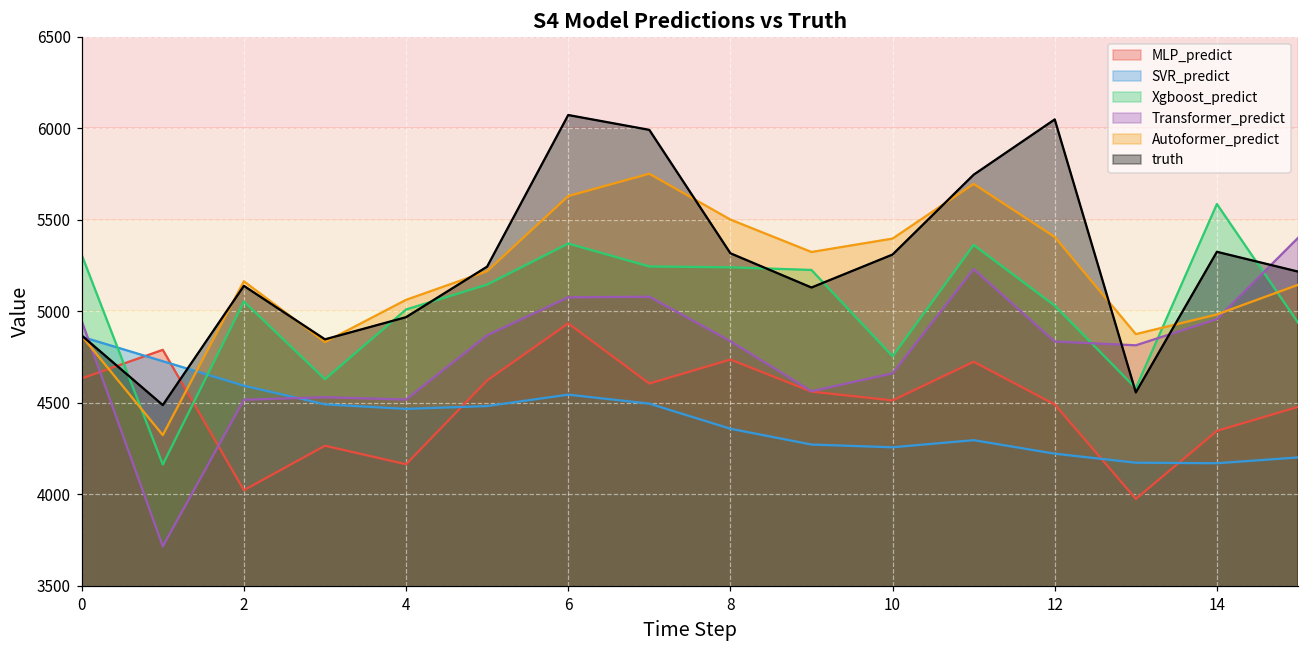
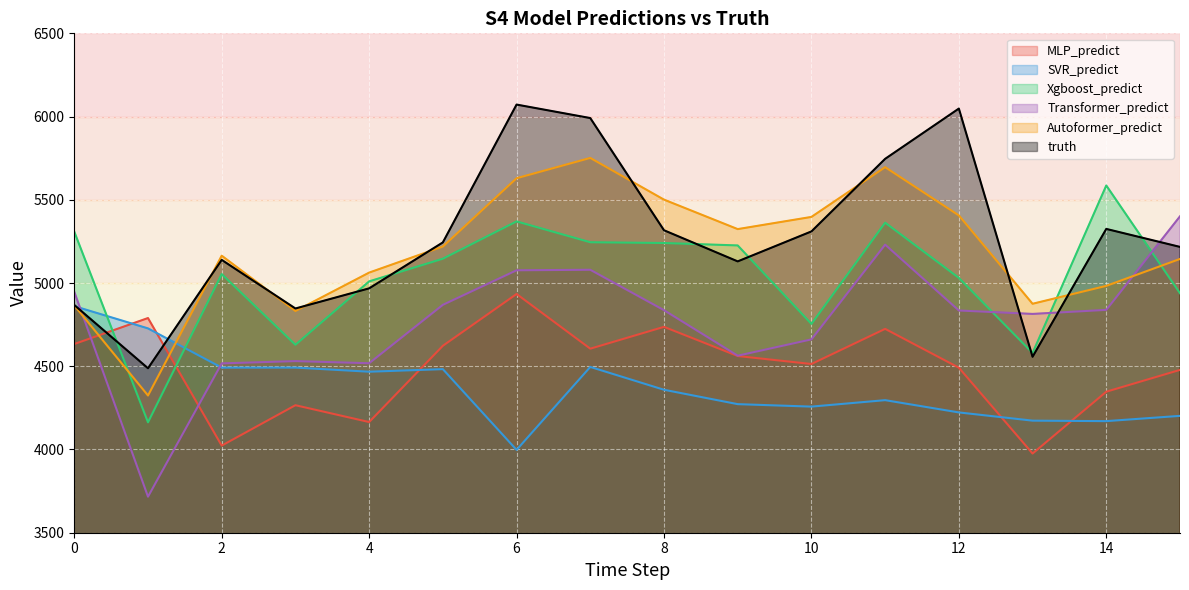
  {
    "SVR_predict": {
-     "2": 4590,
+     "2": 4490,
      "4": 4470,
-     "6": 4540,
+     "6": 4000,
      "8": 4360,
      "10": 4260,
      "12": 4220,
      "14": 4170
    },
    "Xgboost_predict": {
      "0": 5310,
      "2": 5050,
      "4": 5010,
      "6": 5370,
      "8": 5240,
      "10": 4750,
      "12": 5030,
      "14": 5590
    },
    "Transformer_predict": {
      "0": 4950,
      "2": 4520,
      "4": 4520,
      "6": 5080,
      "8": 4840,
      "10": 4660,
      "12": 4840,
-     "14": 4960
+     "14": 4840
    },
    "truth": {
      "2": 5140,
      "4": 4970,
      "6": 6070,
      "8": 5320,
      "10": 5310,
      "12": 6050,
      "14": 5330
    }
  }
